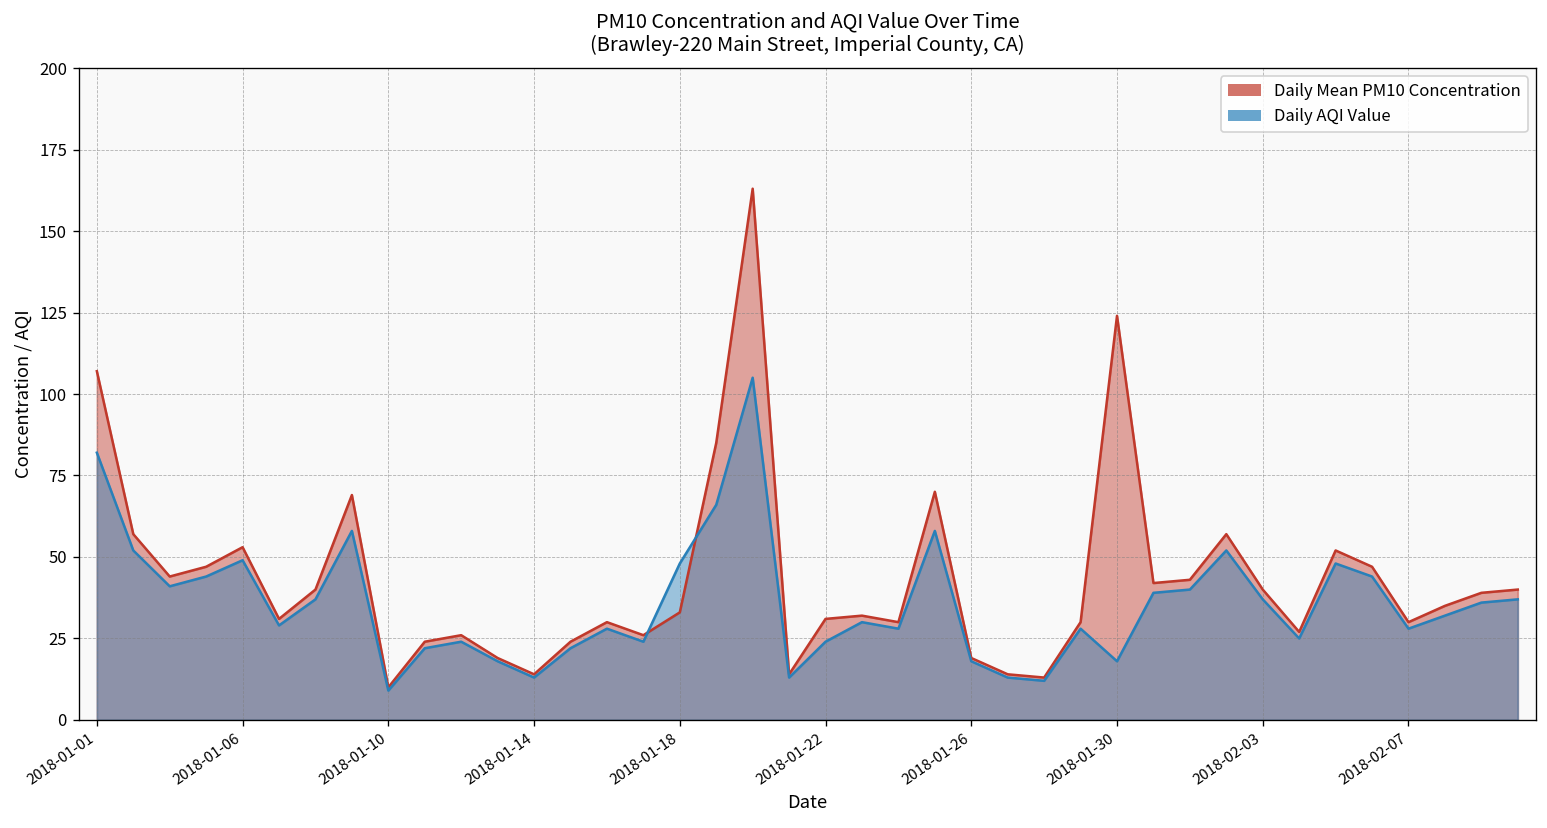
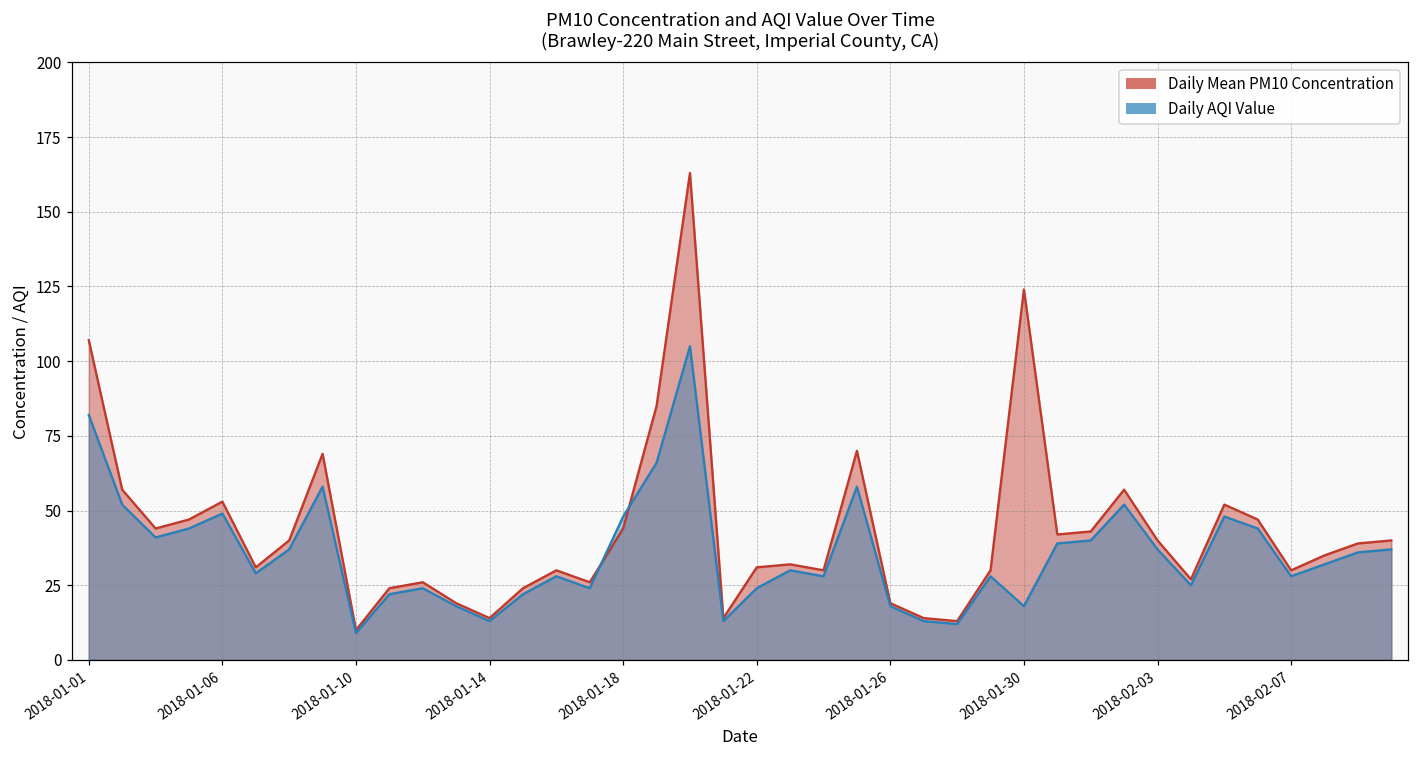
  {
    "Daily Mean PM10 Concentration": {
      "2018-01-01": 107,
      "2018-01-06": 53,
      "2018-01-10": 10,
      "2018-01-14": 14,
-     "2018-01-18": 33,
+     "2018-01-18": 44,
      "2018-01-22": 31,
      "2018-01-26": 19,
      "2018-01-30": 124,
      "2018-02-03": 40,
      "2018-02-07": 30
    },
    "Daily AQI Value": {
      "2018-01-01": 82,
      "2018-01-06": 49,
      "2018-01-10": 9,
      "2018-01-14": 13,
      "2018-01-18": 48,
      "2018-01-22": 24,
      "2018-01-26": 18,
      "2018-01-30": 18,
      "2018-02-03": 37,
      "2018-02-07": 28
    }
  }
